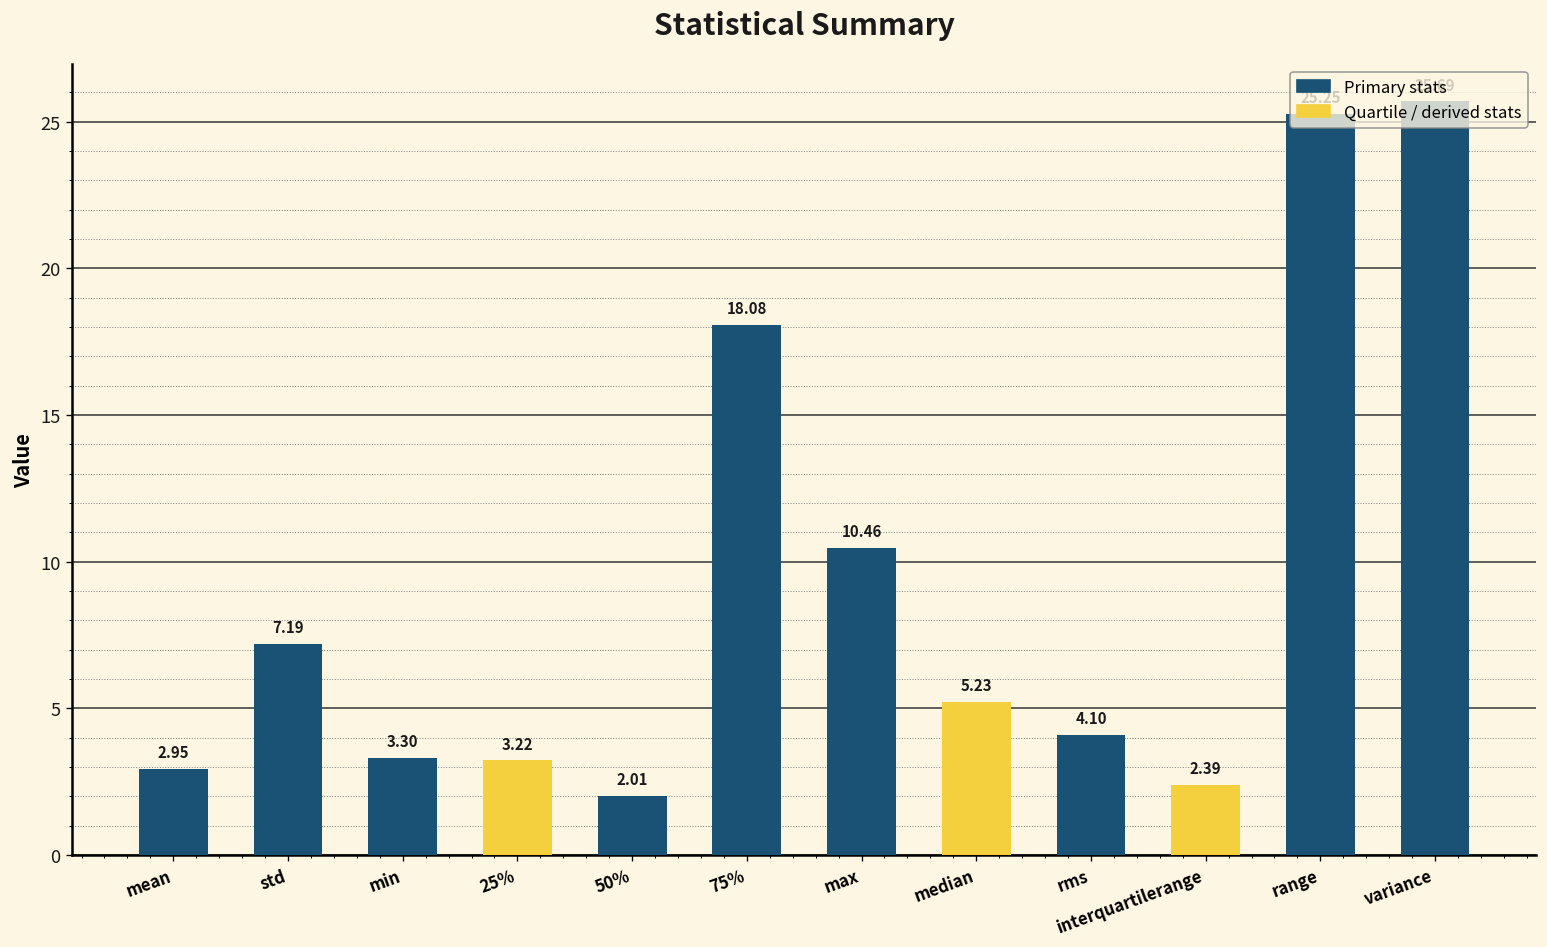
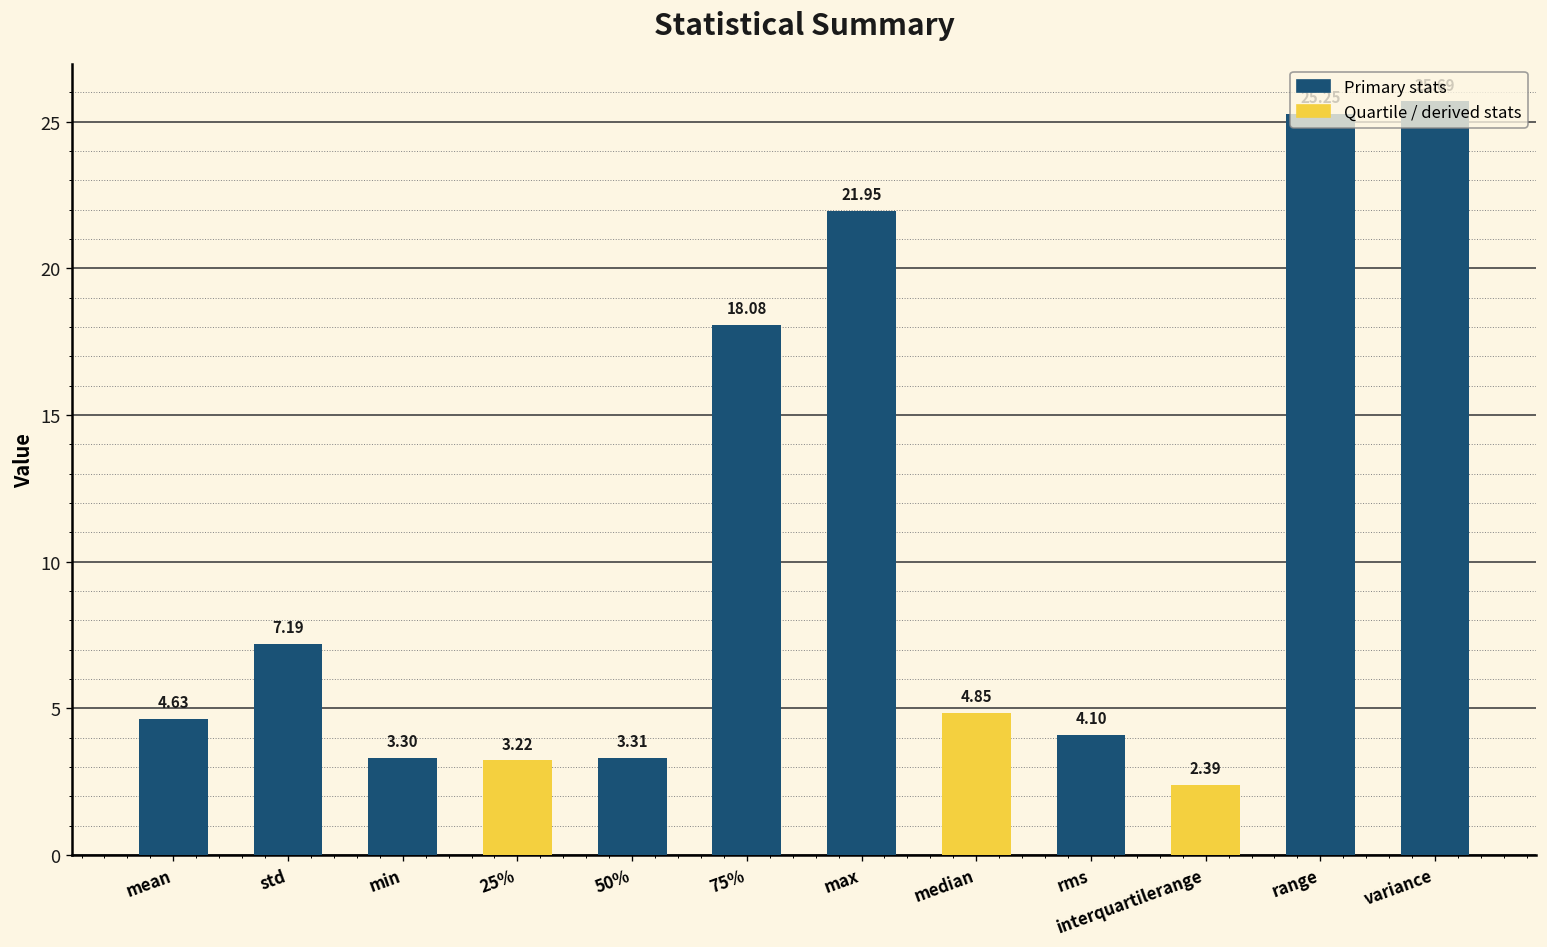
  {
-   "mean": 2.95,
+   "mean": 4.63,
    "std": 7.19,
    "min": 3.30,
    "25%": 3.22,
-   "50%": 2.01,
+   "50%": 3.31,
    "75%": 18.08,
-   "max": 10.46,
-   "median": 5.23,
+   "max": 21.95,
+   "median": 4.85,
    "rms": 4.10,
    "interquartilerange": 2.39
  }
